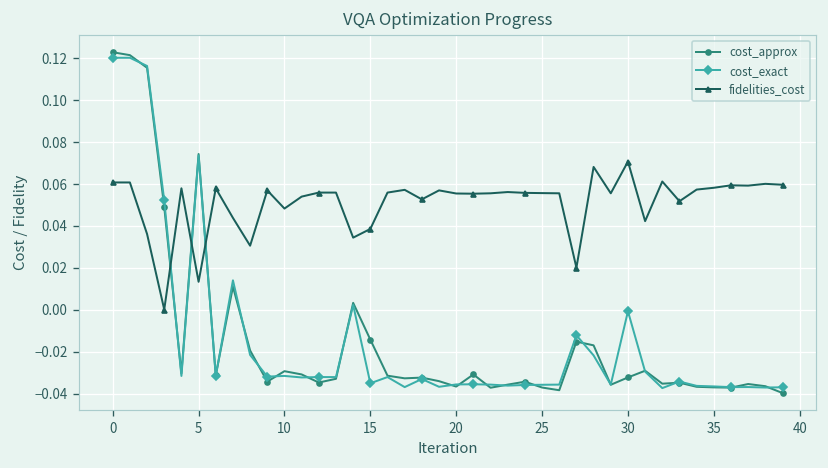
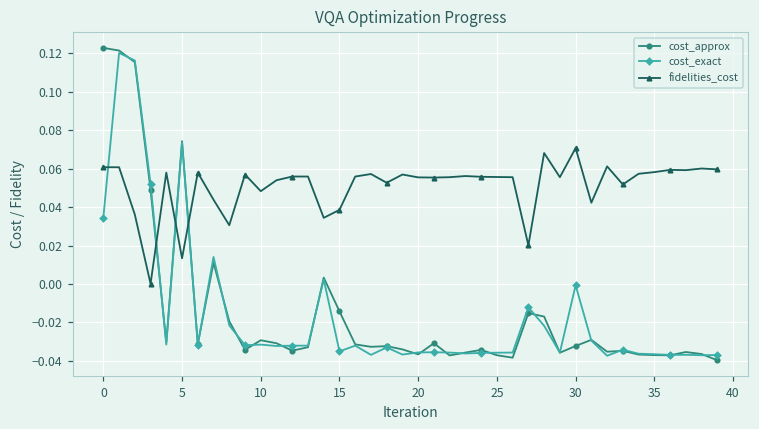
  {
    "cost_exact": {
-     "0": 0.120,
+     "0": 0.035,
      "10": -0.032,
      "15": -0.035,
      "30": -0.001
    }
  }
